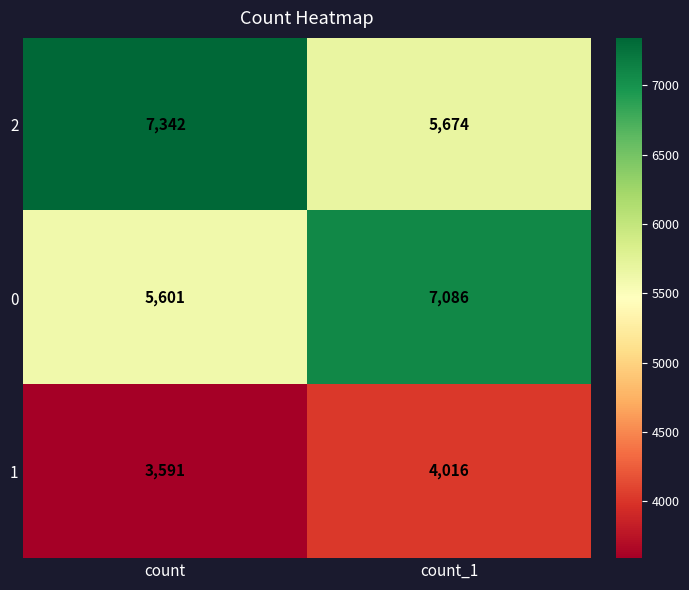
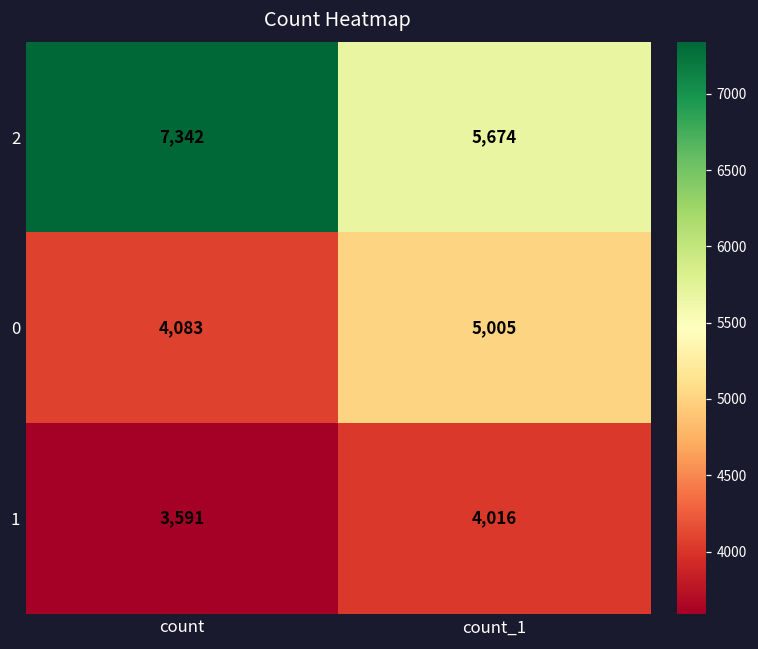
  {
    "2": {
      "count": "7,342",
      "count_1": "5,674"
    },
    "0": {
-     "count": "5,601",
-     "count_1": "7,086"
+     "count": "4,083",
+     "count_1": "5,005"
    },
    "1": {
      "count": "3,591",
      "count_1": "4,016"
    }
  }
